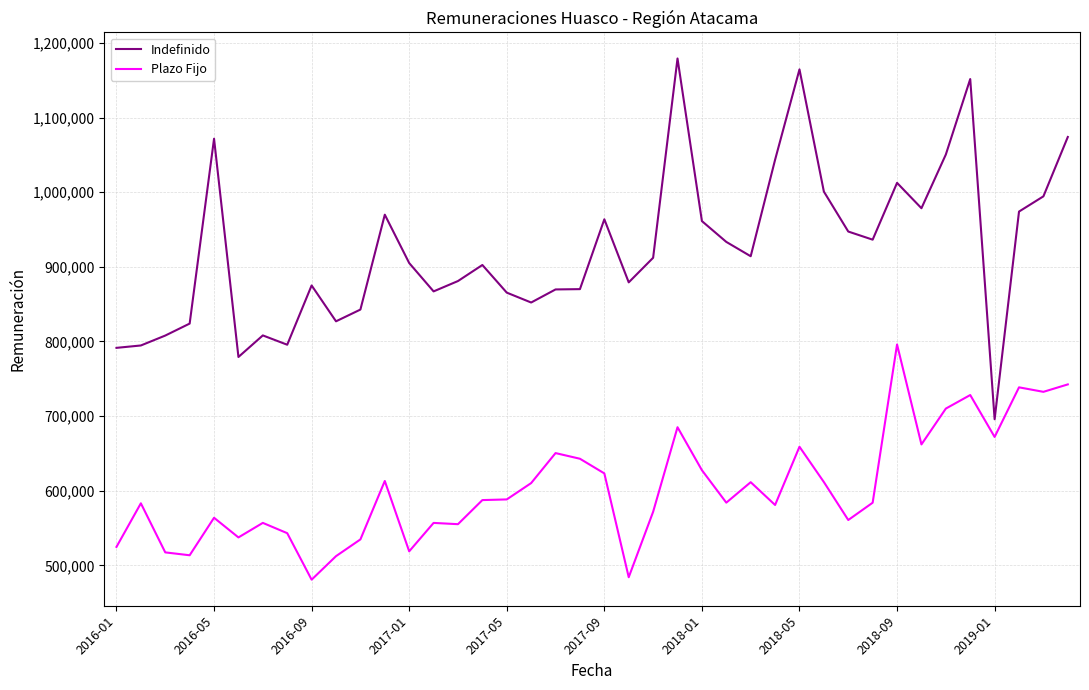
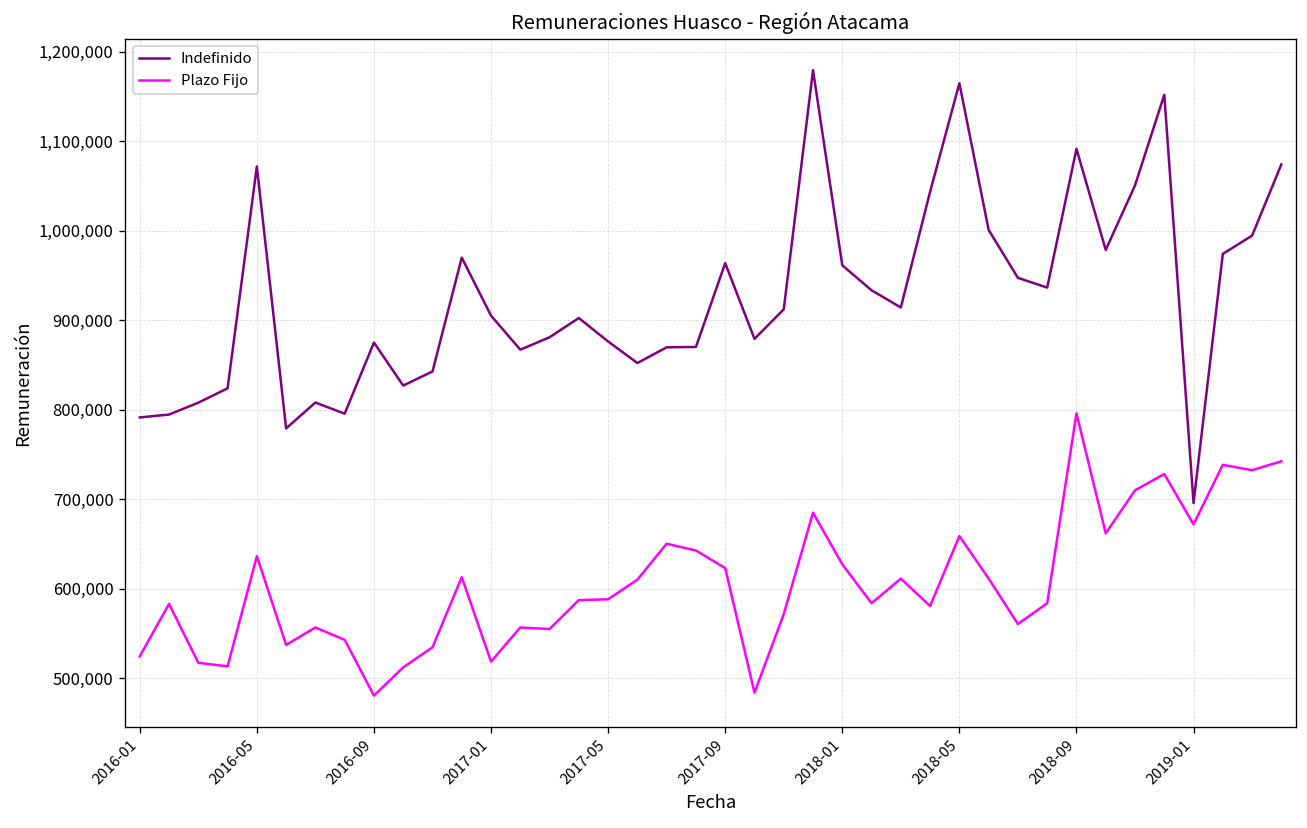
  {
    "Indefinido": {
      "2016-01": "790,000",
      "2016-05": "1,070,000",
      "2016-09": "880,000",
      "2017-01": "910,000",
-     "2017-05": "870,000",
+     "2017-05": "880,000",
      "2017-09": "960,000",
      "2018-01": "960,000",
      "2018-05": "1,160,000",
-     "2018-09": "1,010,000",
+     "2018-09": "1,090,000",
      "2019-01": "700,000"
    },
    "Plazo Fijo": {
      "2016-01": "520,000",
-     "2016-05": "560,000",
+     "2016-05": "640,000",
      "2016-09": "480,000",
      "2017-01": "520,000",
      "2017-05": "590,000",
      "2017-09": "620,000",
      "2018-01": "630,000",
      "2018-05": "660,000",
      "2018-09": "800,000",
      "2019-01": "670,000"
    }
  }
